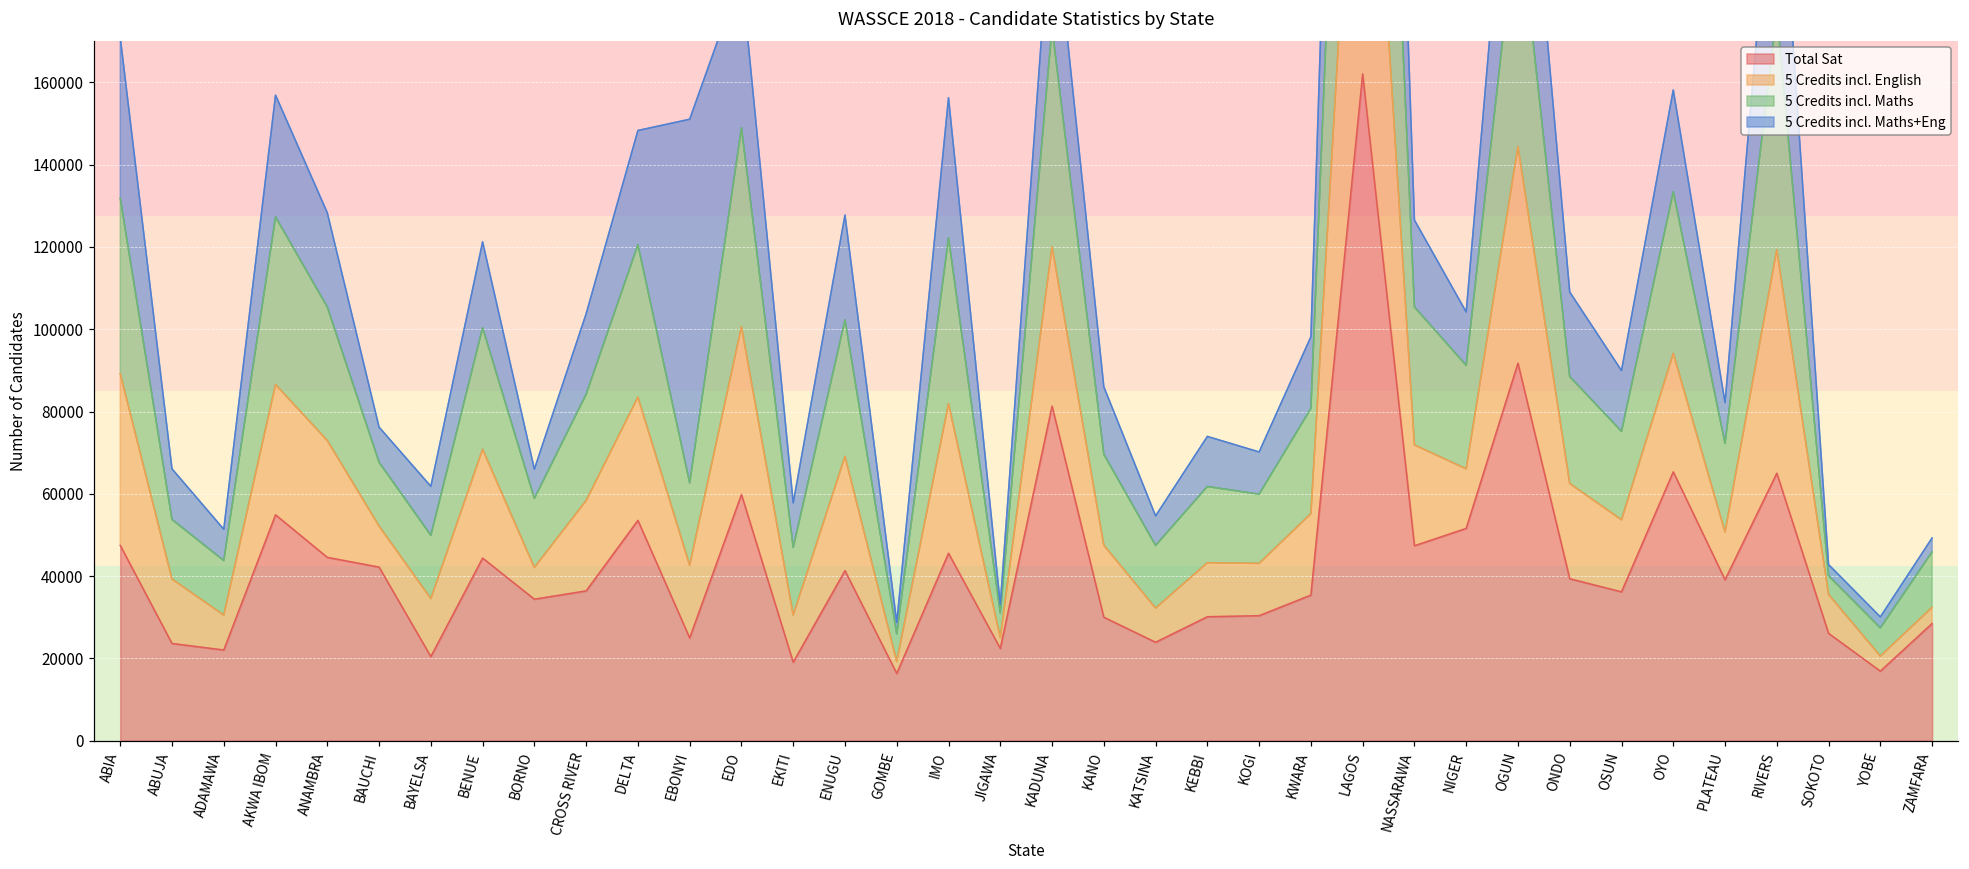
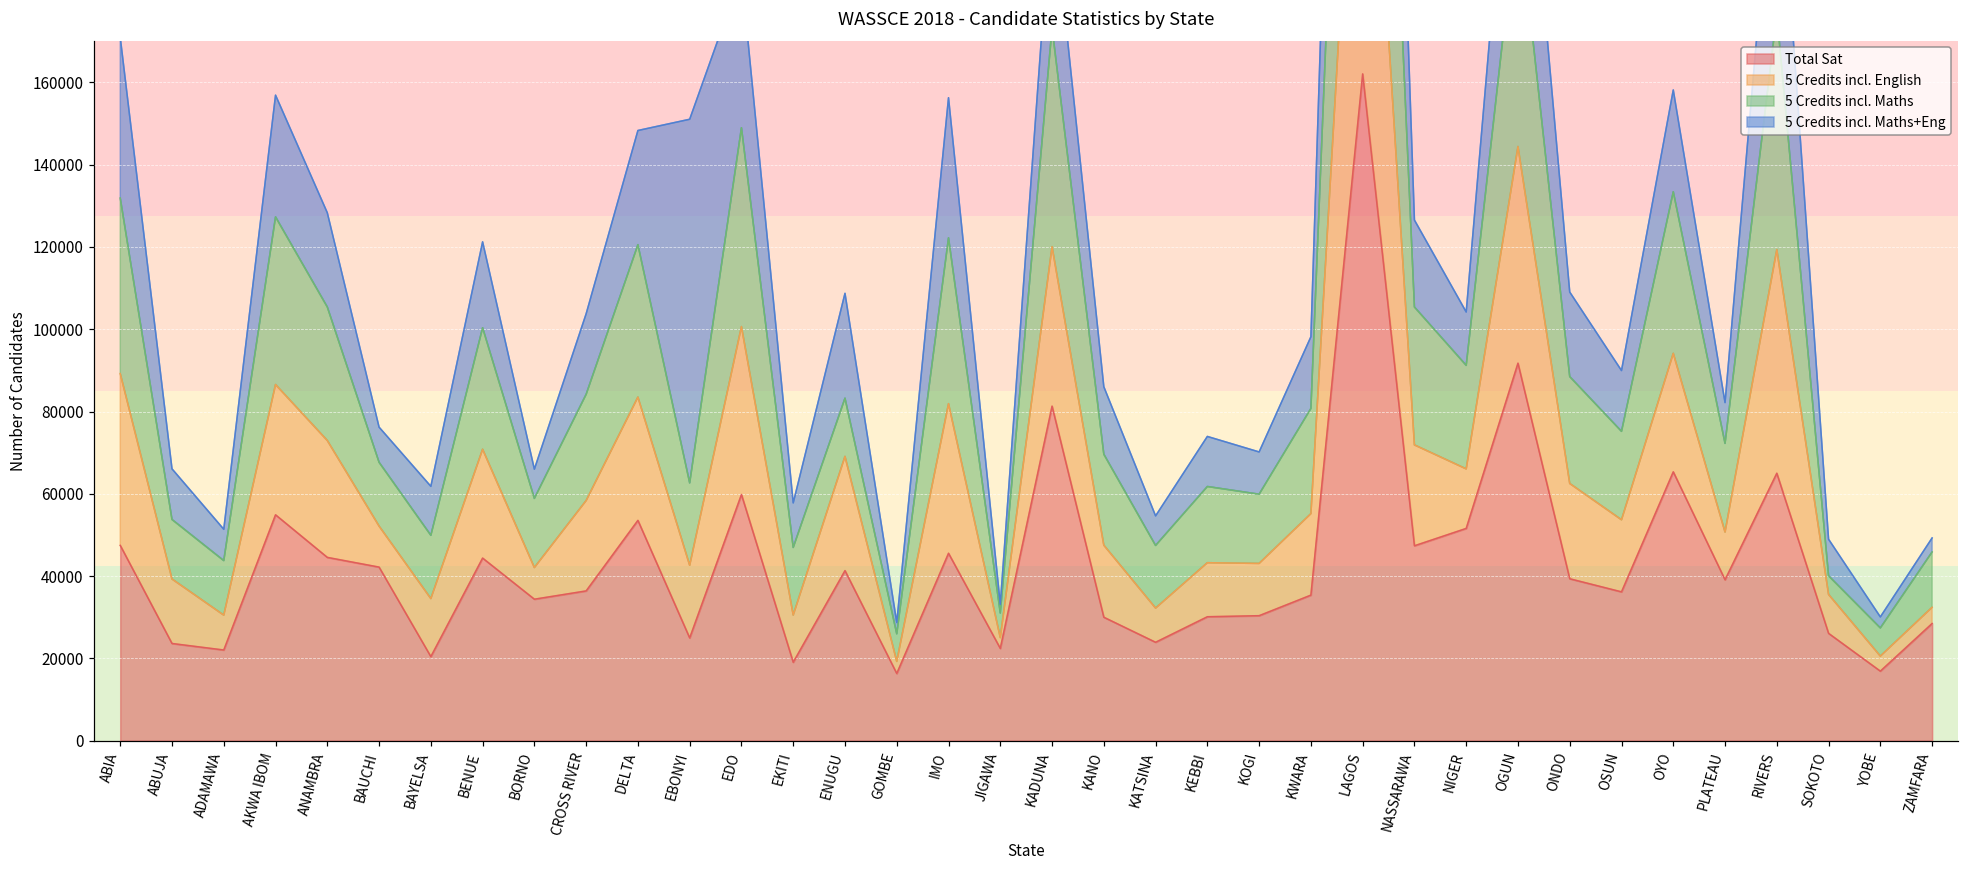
  {
    "5 Credits incl. Maths": {
      "ABIA": 43000,
      "ABUJA": 14000,
      "ADAMAWA": 13000,
      "AKWA IBOM": 41000,
      "ANAMBRA": 32000,
      "BAUCHI": 16000,
      "BAYELSA": 15000,
      "BENUE": 30000,
      "BORNO": 17000,
      "CROSS RIVER": 26000,
      "DELTA": 37000,
      "EBONYI": 20000,
      "EDO": 48000,
      "EKITI": 16000,
-     "ENUGU": 33000,
+     "ENUGU": 14000,
      "GOMBE": 7000,
      "IMO": 40000,
      "JIGAWA": 6000,
      "KANO": 22000,
      "KATSINA": 15000,
      "KEBBI": 19000,
      "KOGI": 17000,
      "KWARA": 26000,
      "NASSARAWA": 34000,
      "NIGER": 25000,
      "ONDO": 26000,
      "OSUN": 21000,
      "OYO": 39000,
      "PLATEAU": 22000,
      "SOKOTO": 5000,
      "YOBE": 7000,
      "ZAMFARA": 13000
    },
    "5 Credits incl. Maths+Eng": {
      "ABUJA": 12000,
      "ADAMAWA": 8000,
      "AKWA IBOM": 30000,
      "ANAMBRA": 23000,
      "BAUCHI": 9000,
      "BAYELSA": 12000,
      "BENUE": 21000,
      "BORNO": 7000,
      "CROSS RIVER": 20000,
      "DELTA": 28000,
      "EBONYI": 88000,
      "EKITI": 11000,
      "ENUGU": 25000,
      "GOMBE": 3000,
      "IMO": 34000,
      "JIGAWA": 2000,
      "KANO": 16000,
      "KATSINA": 7000,
      "KEBBI": 12000,
      "KOGI": 10000,
      "KWARA": 17000,
      "NASSARAWA": 21000,
      "NIGER": 13000,
      "ONDO": 21000,
      "OSUN": 15000,
      "OYO": 25000,
      "PLATEAU": 10000,
-     "SOKOTO": 3000,
+     "SOKOTO": 9000,
      "YOBE": 3000,
      "ZAMFARA": 3000
    }
  }
